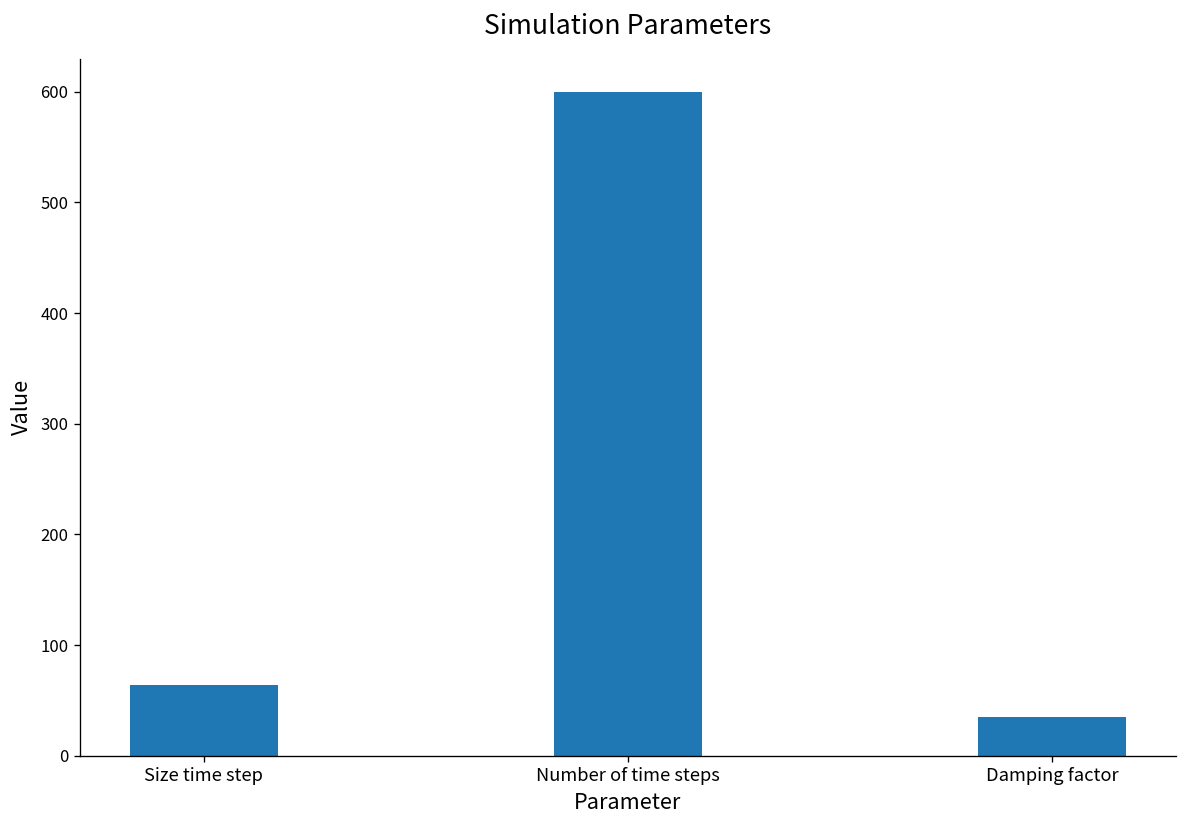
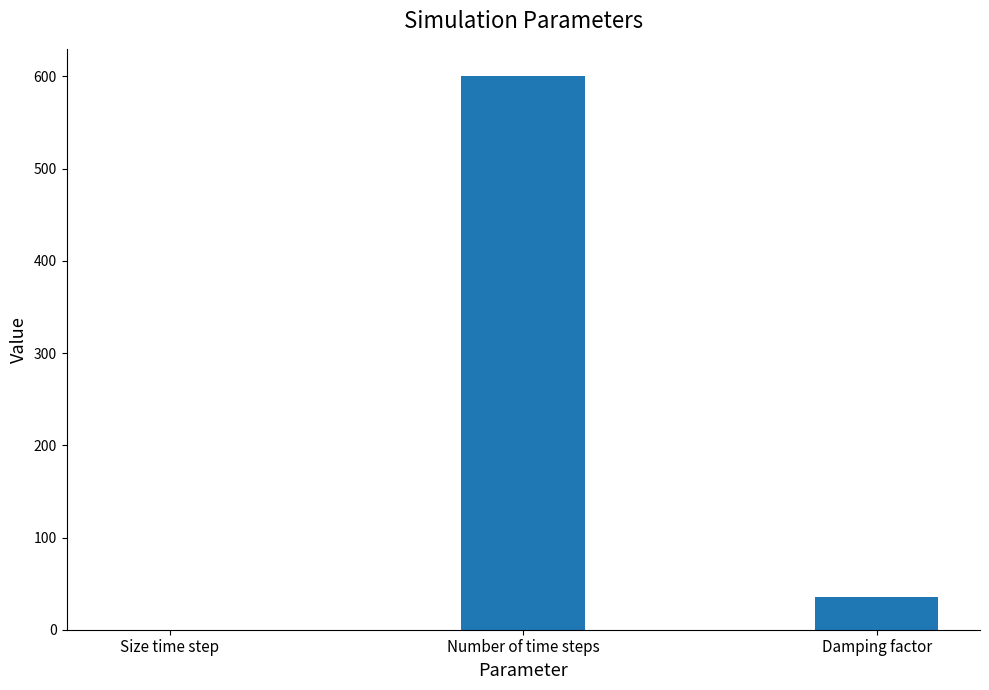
  {
-   "Size time step": 60,
+   "Size time step": 0,
    "Number of time steps": 600,
    "Damping factor": 40
  }
